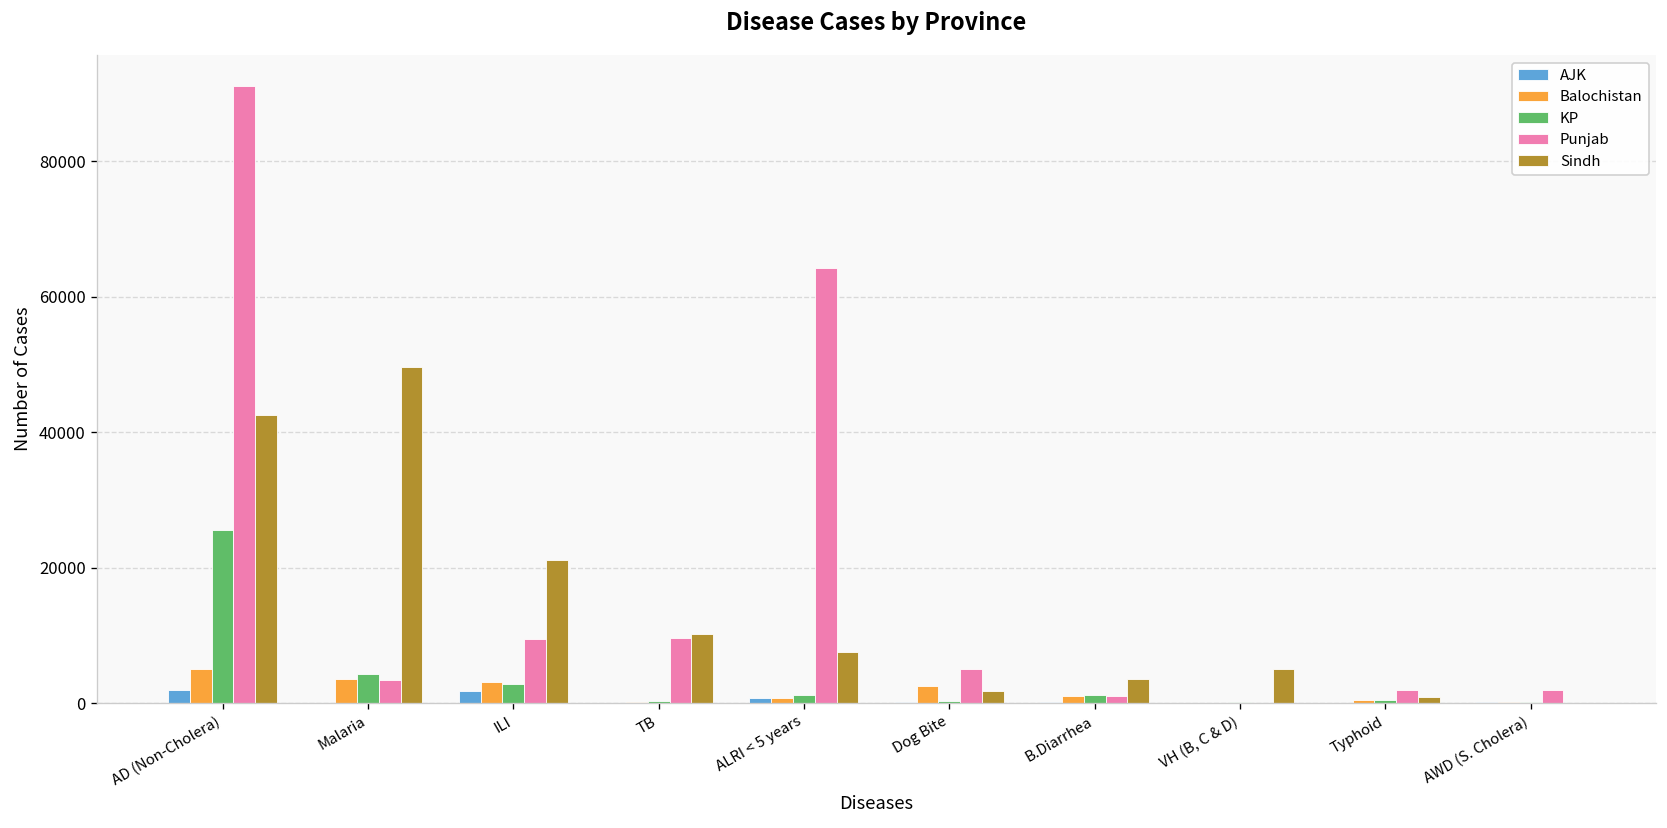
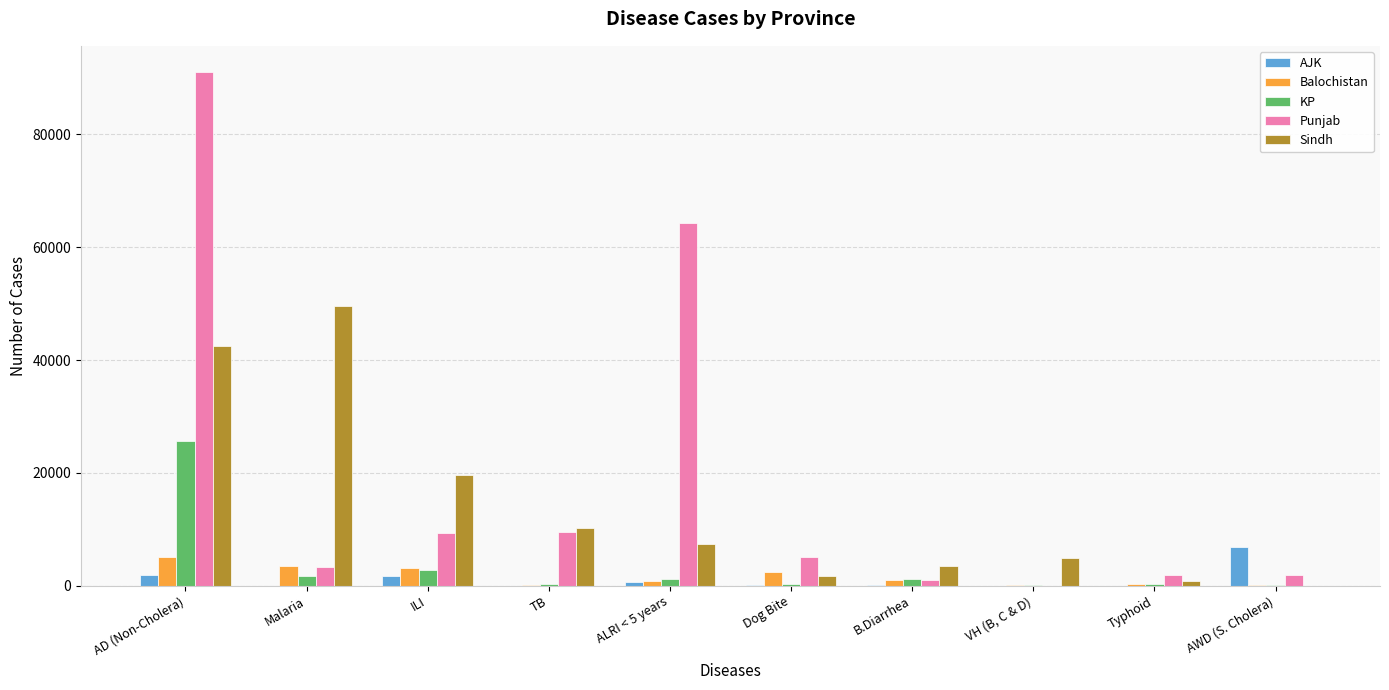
  {
    "AJK": {
      "AD (Non-Cholera)": 2000,
      "ILI": 2000,
      "ALRI < 5 years": 1000,
-     "AWD (S. Cholera)": 0
+     "AWD (S. Cholera)": 7000
    },
    "Balochistan": {
      "AD (Non-Cholera)": 5000,
      "Malaria": 4000,
      "ILI": 3000,
      "ALRI < 5 years": 1000,
      "Dog Bite": 3000,
      "B.Diarrhea": 1000
    },
    "KP": {
      "AD (Non-Cholera)": 26000,
-     "Malaria": 4000,
+     "Malaria": 2000,
      "ILI": 3000,
      "ALRI < 5 years": 1000,
      "B.Diarrhea": 1000
    },
    "Punjab": {
      "AD (Non-Cholera)": 91000,
      "Malaria": 3000,
      "ILI": 9000,
      "TB": 10000,
      "ALRI < 5 years": 64000,
      "Dog Bite": 5000,
      "B.Diarrhea": 1000,
      "VH (B, C & D)": 0,
      "Typhoid": 2000,
      "AWD (S. Cholera)": 2000
    },
    "Sindh": {
      "AD (Non-Cholera)": 43000,
      "Malaria": 50000,
-     "ILI": 21000,
+     "ILI": 20000,
      "TB": 10000,
      "ALRI < 5 years": 7000,
      "Dog Bite": 2000,
      "B.Diarrhea": 4000,
      "VH (B, C & D)": 5000,
      "Typhoid": 1000
    }
  }
